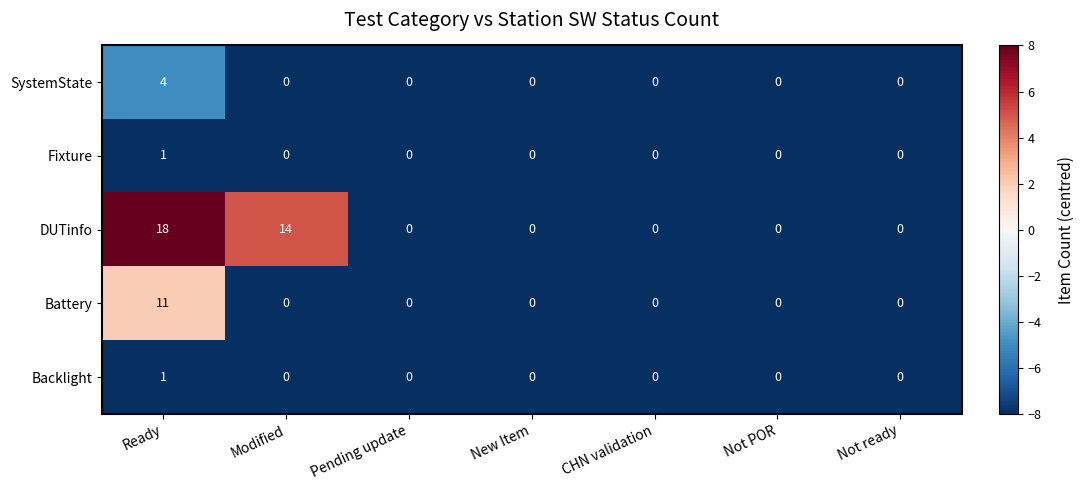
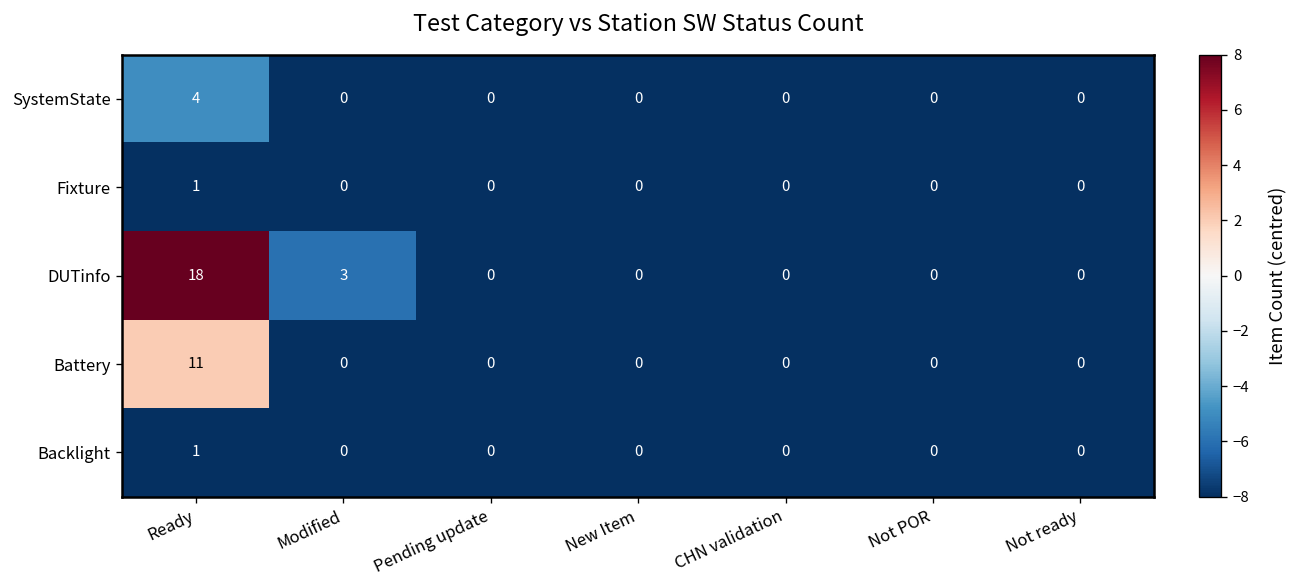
  {
    "SystemState": {
      "Ready": 4,
      "Modified": 0,
      "Pending update": 0,
      "New Item": 0,
      "CHN validation": 0,
      "Not POR": 0,
      "Not ready": 0
    },
    "Fixture": {
      "Ready": 1,
      "Modified": 0,
      "Pending update": 0,
      "New Item": 0,
      "CHN validation": 0,
      "Not POR": 0,
      "Not ready": 0
    },
    "DUTinfo": {
      "Ready": 18,
-     "Modified": 14,
+     "Modified": 3,
      "Pending update": 0,
      "New Item": 0,
      "CHN validation": 0,
      "Not POR": 0,
      "Not ready": 0
    },
    "Battery": {
      "Ready": 11,
      "Modified": 0,
      "Pending update": 0,
      "New Item": 0,
      "CHN validation": 0,
      "Not POR": 0,
      "Not ready": 0
    },
    "Backlight": {
      "Ready": 1,
      "Modified": 0,
      "Pending update": 0,
      "New Item": 0,
      "CHN validation": 0,
      "Not POR": 0,
      "Not ready": 0
    }
  }
